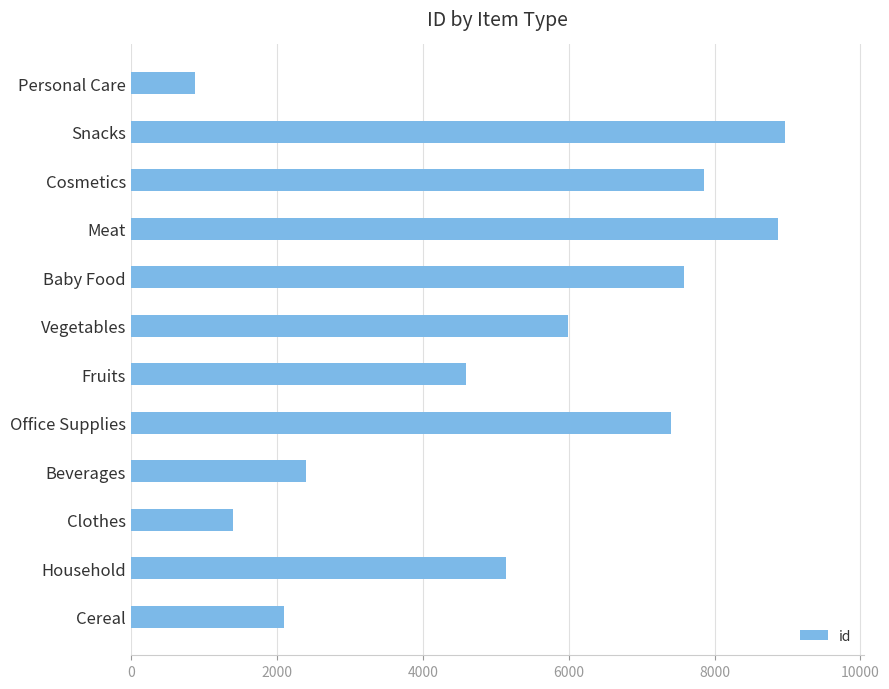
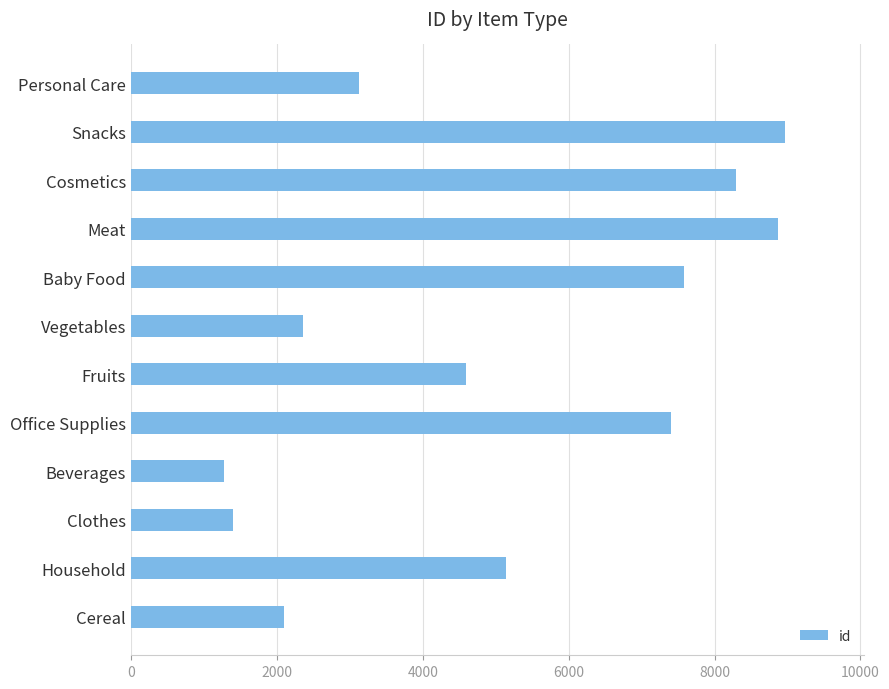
  {
-   "Personal Care": 900,
+   "Personal Care": 3100,
    "Snacks": 9000,
-   "Cosmetics": 7900,
+   "Cosmetics": 8300,
    "Meat": 8900,
    "Baby Food": 7600,
-   "Vegetables": 6000,
+   "Vegetables": 2400,
    "Fruits": 4600,
    "Office Supplies": 7400,
-   "Beverages": 2400,
+   "Beverages": 1300,
    "Clothes": 1400,
    "Household": 5100,
    "Cereal": 2100
  }
